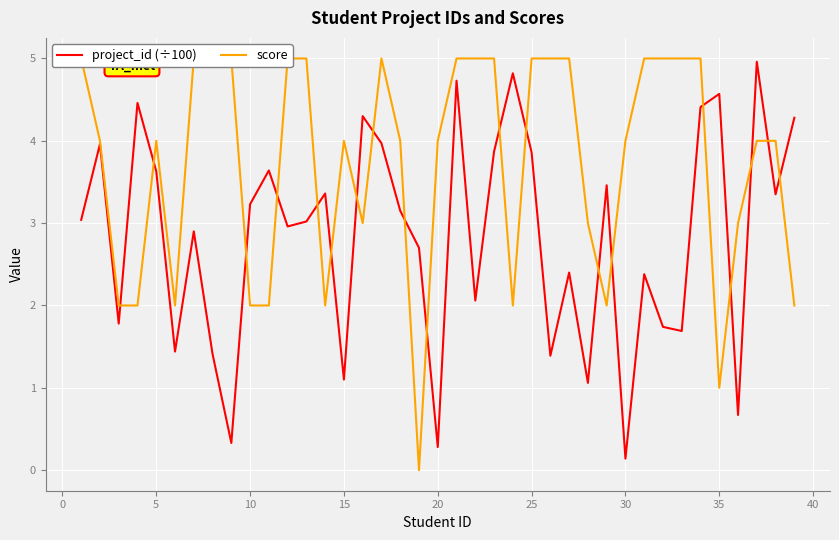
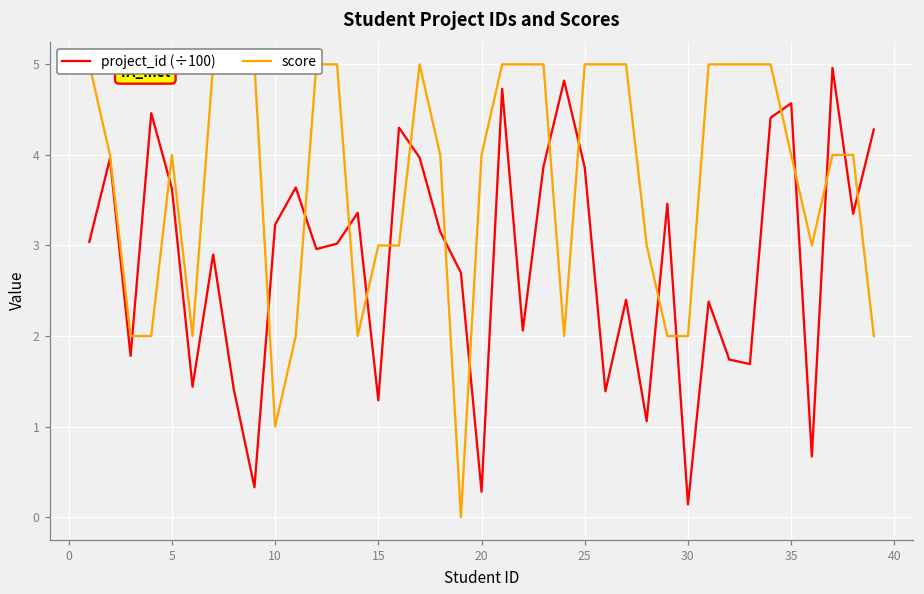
  {
    "project_id (÷100)": {
      "5": 3.6,
      "10": 3.2,
-     "15": 1.1,
+     "15": 1.3,
      "20": 0.3,
      "25": 3.9,
      "30": 0.1,
      "35": 4.6
    },
    "score": {
      "5": 4,
-     "10": 2,
-     "15": 4,
+     "10": 1,
+     "15": 3,
      "20": 4,
      "25": 5,
-     "30": 4,
-     "35": 1
+     "30": 2,
+     "35": 4
    }
  }
